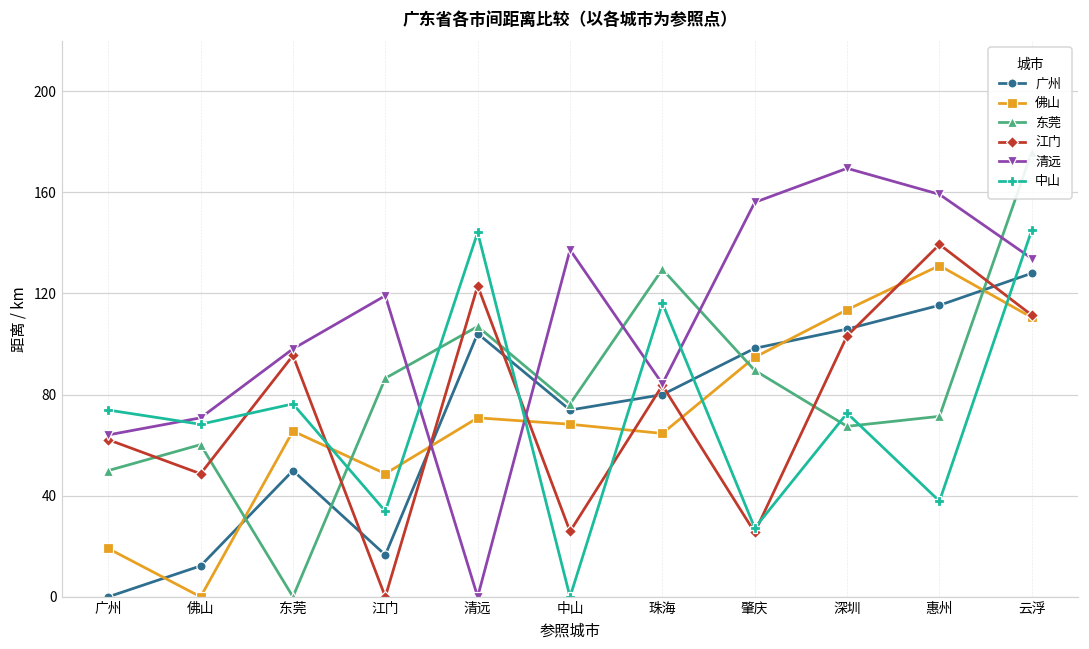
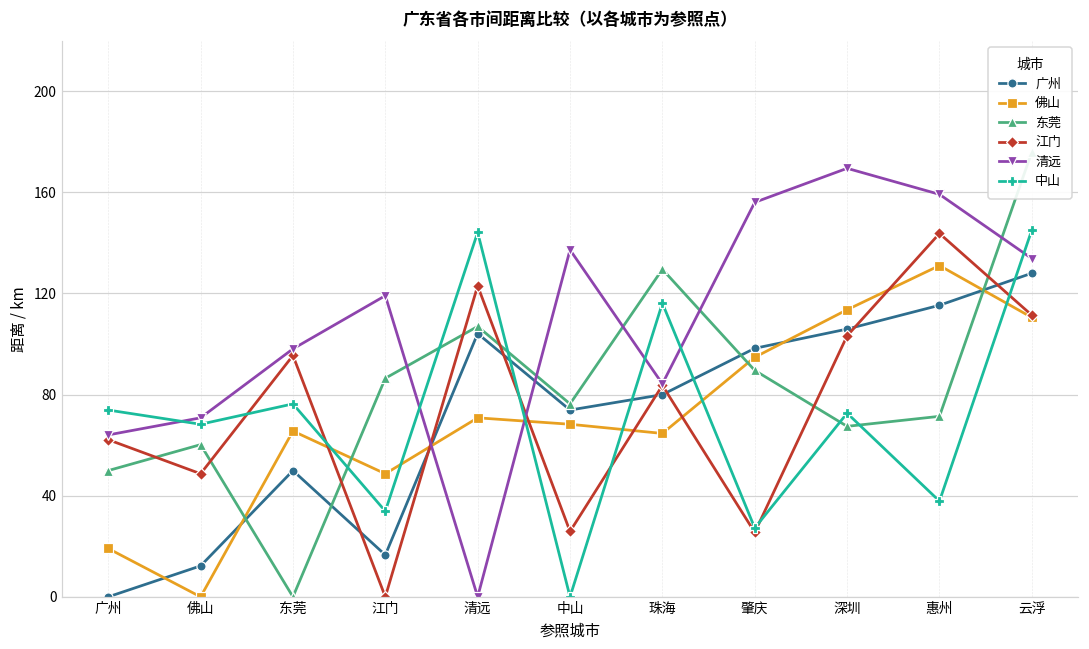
  {
    "广州": {
      "广州": 0,
      "佛山": 12,
      "东莞": 50,
      "江门": 17,
      "清远": 104,
      "中山": 74,
      "珠海": 80,
      "肇庆": 98,
      "深圳": 106,
      "惠州": 115,
      "云浮": 128
    },
    "佛山": {
      "广州": 19,
      "佛山": 0,
      "东莞": 66,
      "江门": 49,
      "清远": 71,
      "中山": 68,
      "珠海": 65,
      "肇庆": 95,
      "深圳": 114,
      "惠州": 131
    },
    "东莞": {
      "广州": 50,
      "佛山": 60,
      "东莞": 0,
      "江门": 86,
      "清远": 107,
      "中山": 76,
      "珠海": 130,
      "肇庆": 90,
      "深圳": 67,
      "惠州": 71
    },
    "江门": {
      "广州": 62,
      "佛山": 49,
      "东莞": 95,
      "江门": 0,
      "清远": 123,
      "中山": 26,
      "肇庆": 25,
      "深圳": 103,
-     "惠州": 139
+     "惠州": 144
    },
    "清远": {
      "广州": 64,
      "佛山": 71,
      "东莞": 98,
      "江门": 119,
      "清远": 0,
      "中山": 137,
      "肇庆": 156,
      "深圳": 169,
      "惠州": 159,
      "云浮": 134
    },
    "中山": {
      "广州": 74,
      "佛山": 68,
      "东莞": 76,
      "江门": 34,
      "清远": 144,
      "中山": 0,
      "珠海": 116,
      "肇庆": 27,
      "深圳": 73,
      "惠州": 38,
      "云浮": 145
    }
  }
